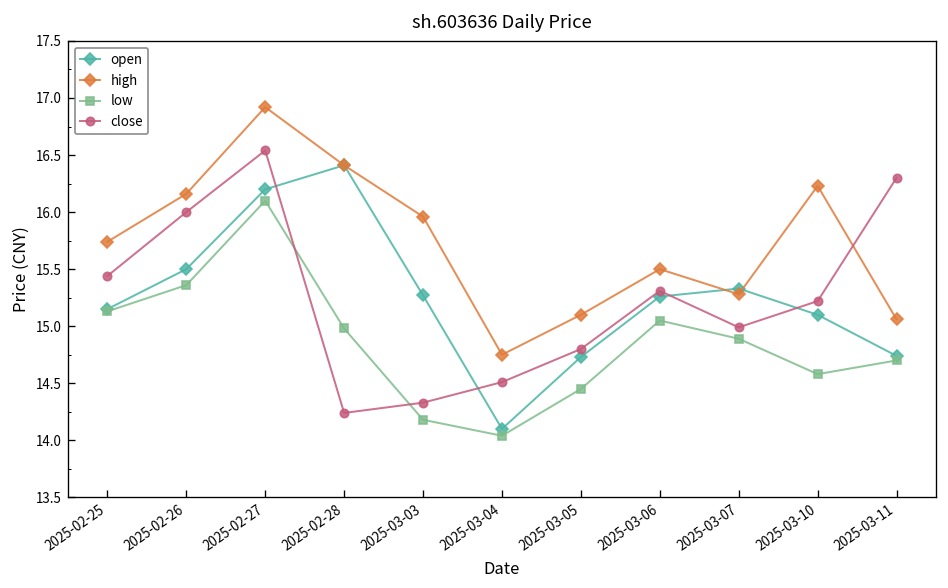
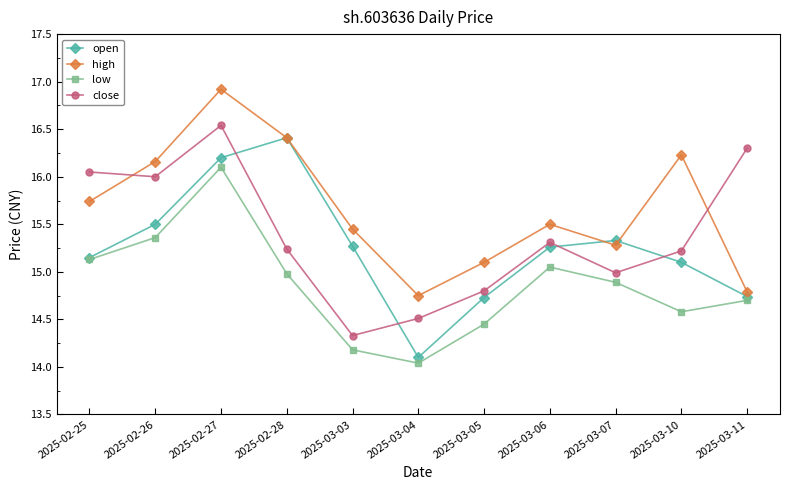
  {
    "high": {
      "2025-02-25": 15.7,
      "2025-02-26": 16.2,
      "2025-02-27": 16.9,
-     "2025-03-03": 16.0,
+     "2025-03-03": 15.5,
      "2025-03-04": 14.8,
      "2025-03-05": 15.1,
      "2025-03-06": 15.5,
      "2025-03-07": 15.3,
      "2025-03-10": 16.2,
-     "2025-03-11": 15.1
+     "2025-03-11": 14.8
    },
    "close": {
-     "2025-02-25": 15.4,
+     "2025-02-25": 16.1,
      "2025-02-26": 16.0,
      "2025-02-27": 16.5,
-     "2025-02-28": 14.2,
+     "2025-02-28": 15.2,
      "2025-03-03": 14.3,
      "2025-03-04": 14.5,
      "2025-03-05": 14.8,
      "2025-03-06": 15.3,
      "2025-03-07": 15.0,
      "2025-03-10": 15.2,
      "2025-03-11": 16.3
    }
  }
